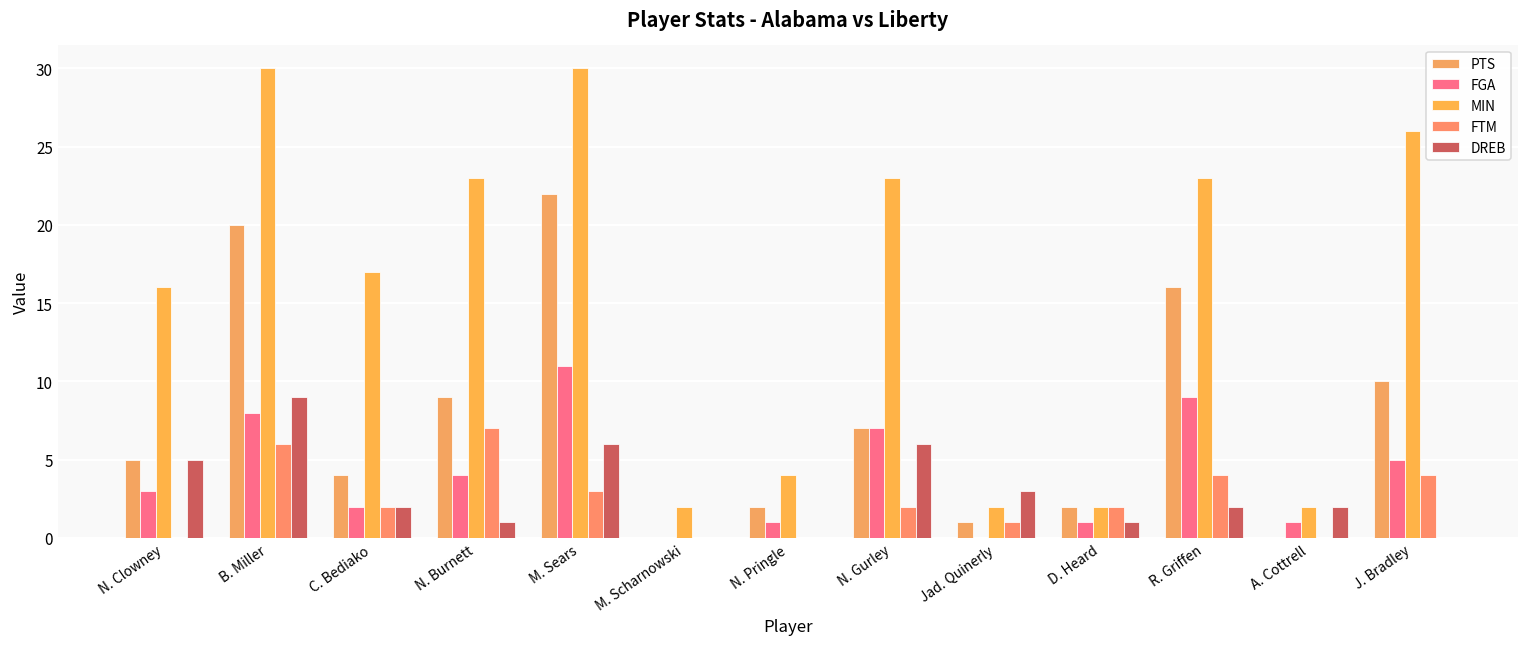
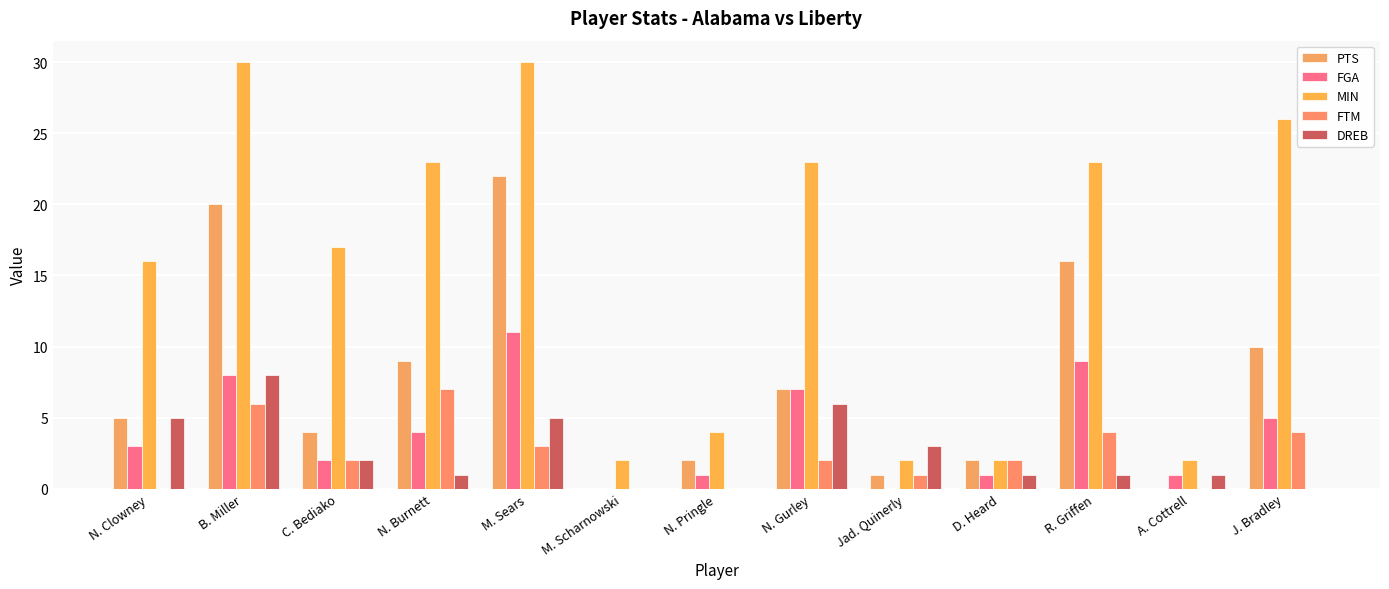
  {
    "DREB": {
      "N. Clowney": 5,
-     "B. Miller": 9,
+     "B. Miller": 8,
      "C. Bediako": 2,
      "N. Burnett": 1,
-     "M. Sears": 6,
+     "M. Sears": 5,
      "M. Scharnowski": 0,
      "N. Pringle": 0,
      "N. Gurley": 6,
      "Jad. Quinerly": 3,
      "D. Heard": 1,
-     "R. Griffen": 2,
-     "A. Cottrell": 2,
+     "R. Griffen": 1,
+     "A. Cottrell": 1,
      "J. Bradley": 0
    }
  }
